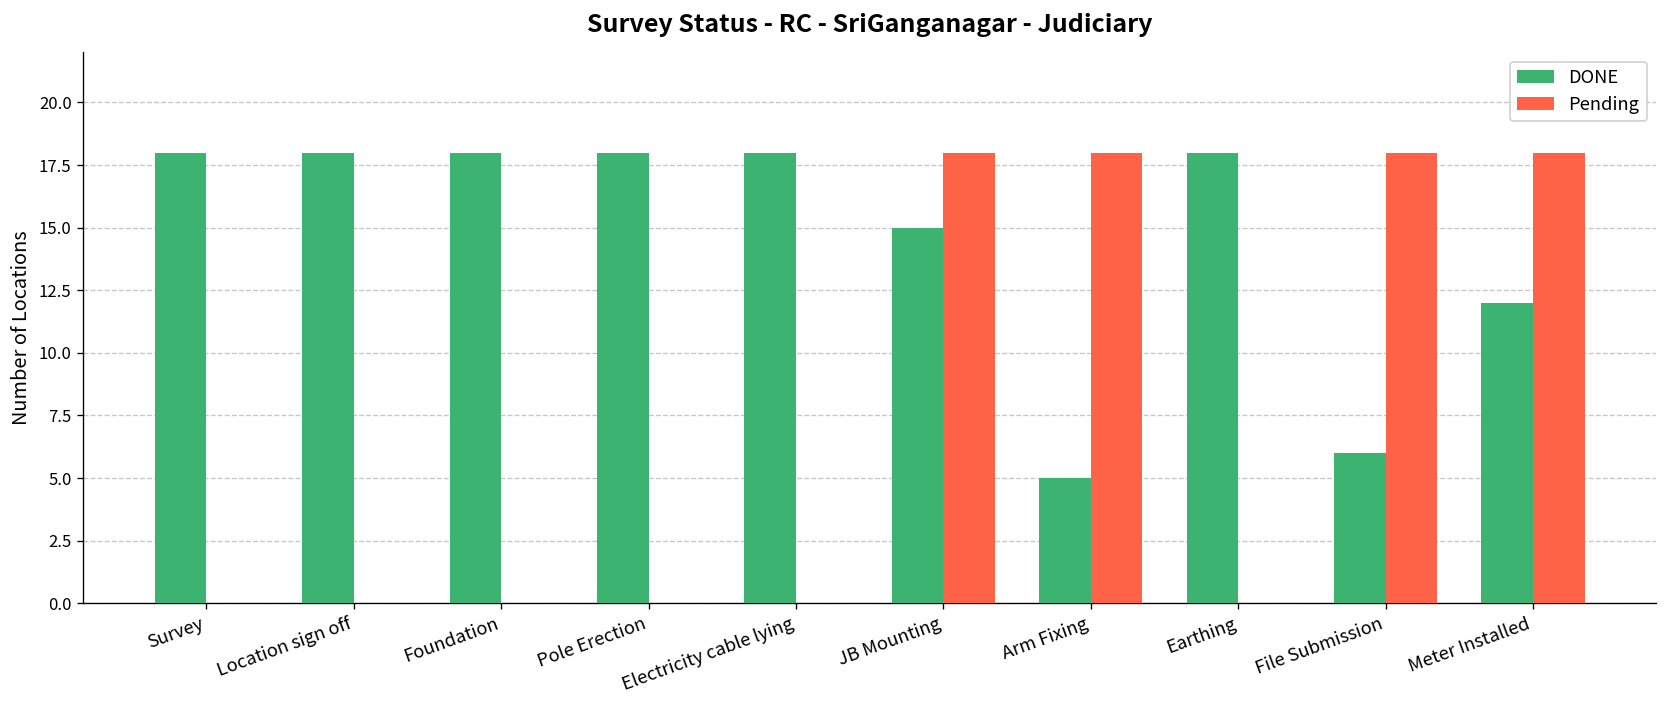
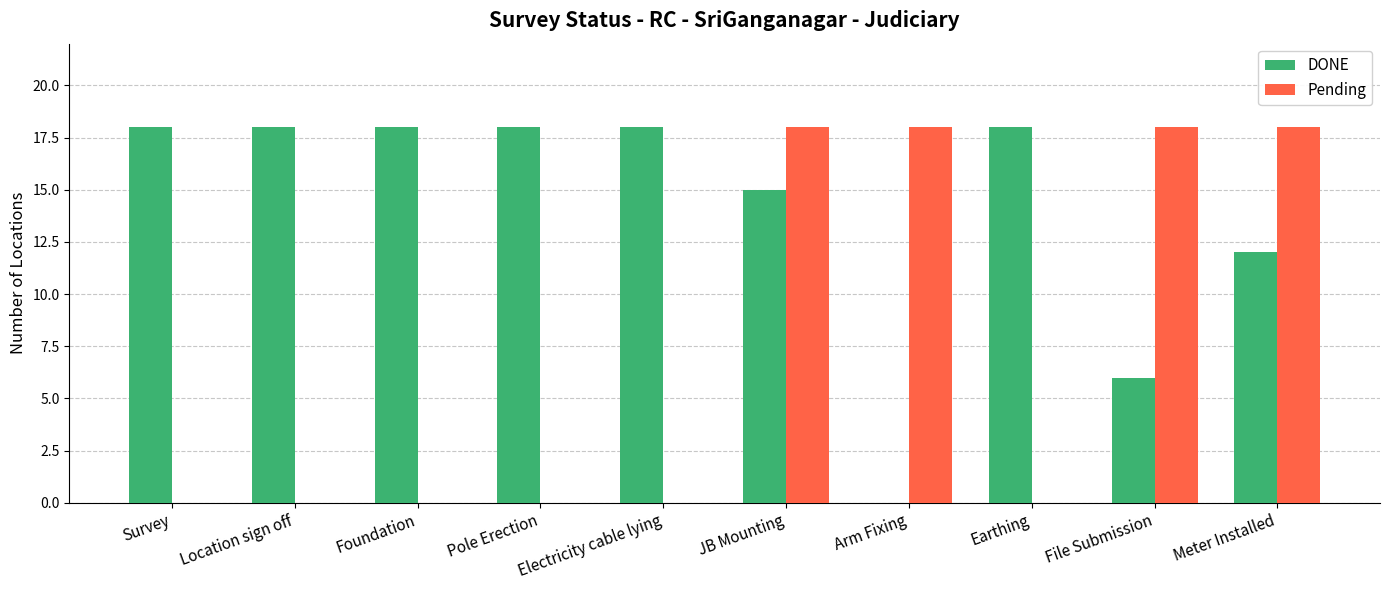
  {
    "DONE": {
      "Survey": 18,
      "Location sign off": 18,
      "Foundation": 18,
      "Pole Erection": 18,
      "Electricity cable lying": 18,
      "JB Mounting": 15,
-     "Arm Fixing": 5,
+     "Arm Fixing": 0,
      "Earthing": 18,
      "File Submission": 6,
      "Meter Installed": 12
    },
    "Pending": {
      "Survey": 0,
      "Location sign off": 0,
      "Foundation": 0,
      "Pole Erection": 0,
      "Electricity cable lying": 0,
      "JB Mounting": 18,
      "Arm Fixing": 18,
      "Earthing": 0,
      "File Submission": 18,
      "Meter Installed": 18
    }
  }
